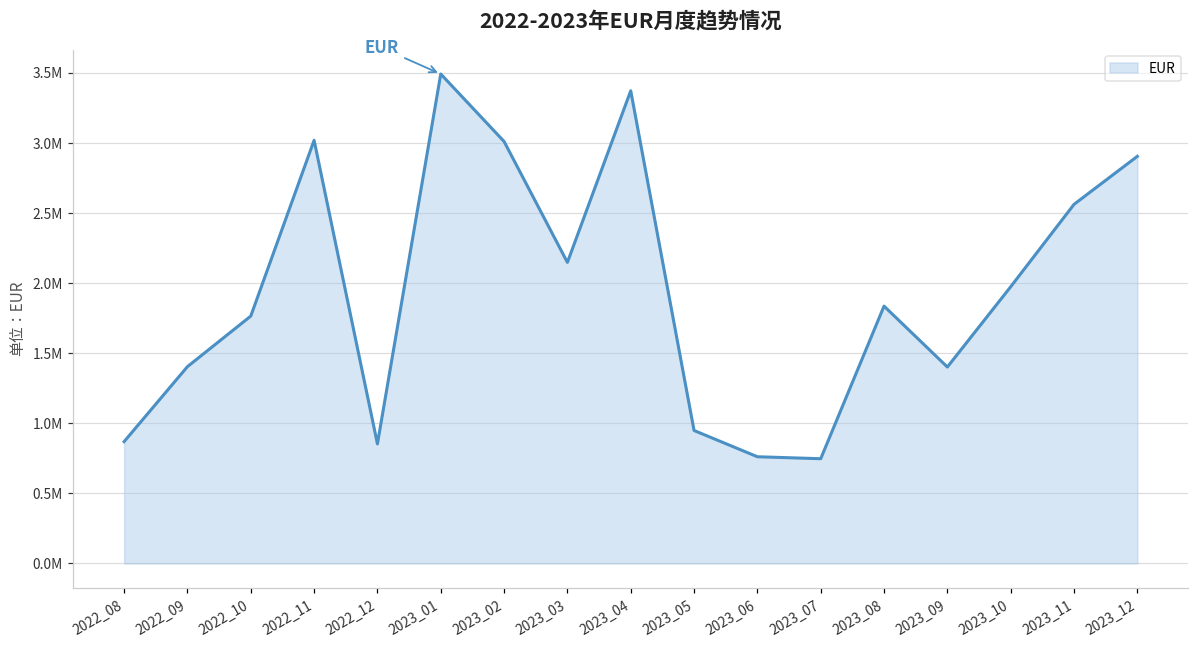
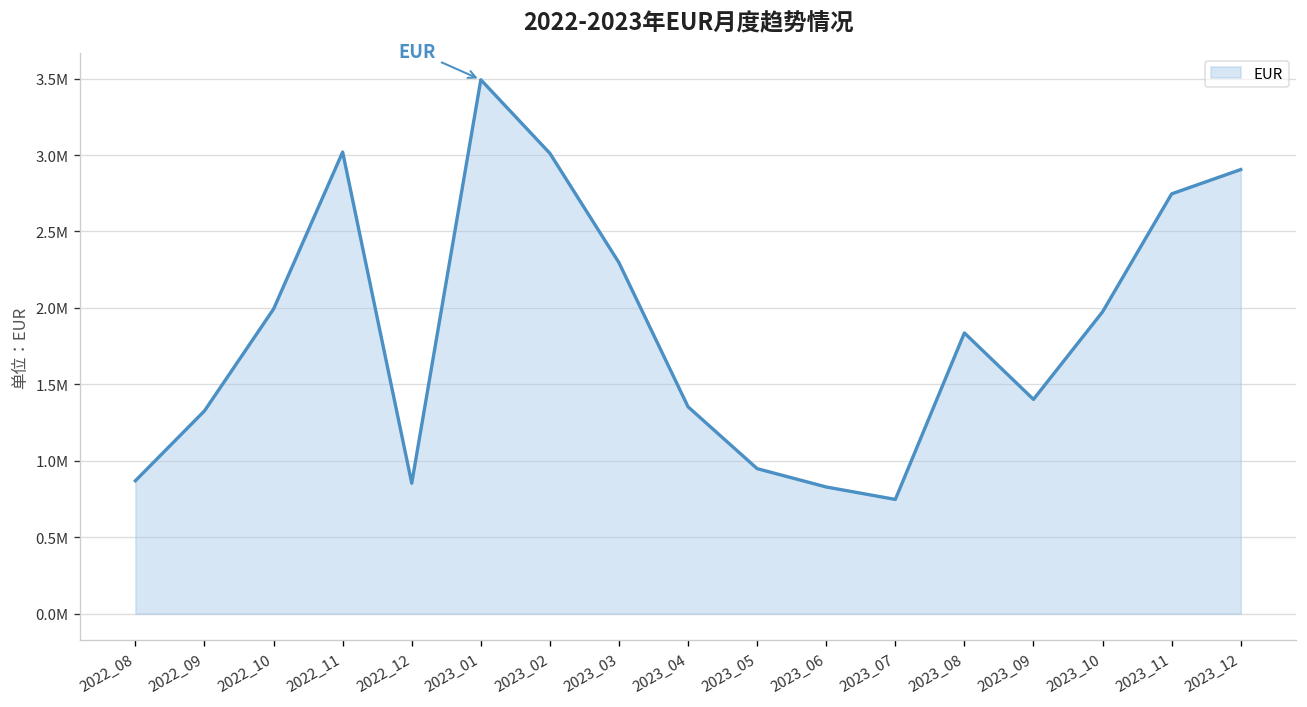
  {
    "2022_08": 870000,
-   "2022_09": 1400000,
-   "2022_10": 1770000,
+   "2022_09": 1330000,
+   "2022_10": 1990000,
    "2022_11": 3020000,
    "2022_12": 850000,
    "2023_01": 3490000,
    "2023_02": 3010000,
-   "2023_03": 2150000,
-   "2023_04": 3370000,
+   "2023_03": 2300000,
+   "2023_04": 1350000,
    "2023_05": 950000,
-   "2023_06": 760000,
+   "2023_06": 830000,
    "2023_07": 750000,
    "2023_08": 1840000,
    "2023_09": 1400000,
    "2023_10": 1970000,
-   "2023_11": 2560000,
+   "2023_11": 2750000,
    "2023_12": 2900000
  }
